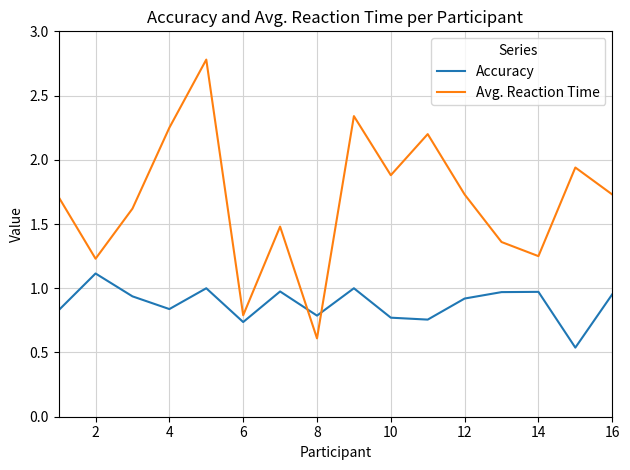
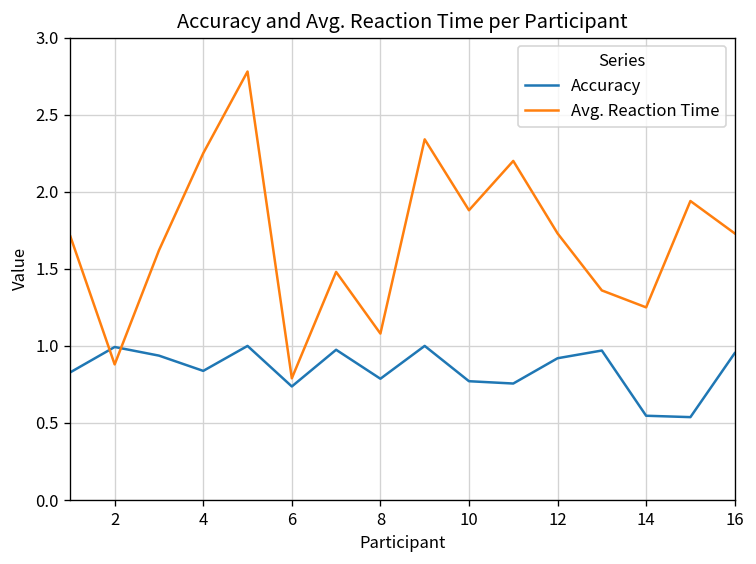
  {
    "Accuracy": {
-     "2": 1.12,
+     "2": 0.99,
      "4": 0.84,
      "6": 0.74,
      "8": 0.79,
      "10": 0.77,
      "12": 0.92,
-     "14": 0.97,
+     "14": 0.55,
      "16": 0.95
    },
    "Avg. Reaction Time": {
-     "2": 1.23,
+     "2": 0.88,
      "4": 2.25,
      "6": 0.79,
-     "8": 0.61,
+     "8": 1.08,
      "10": 1.88,
      "12": 1.73,
      "14": 1.25,
      "16": 1.73
    }
  }
